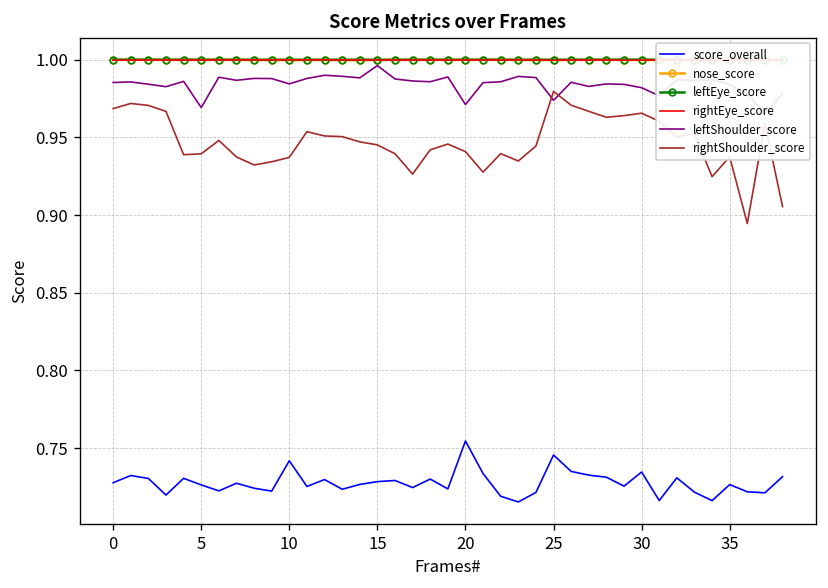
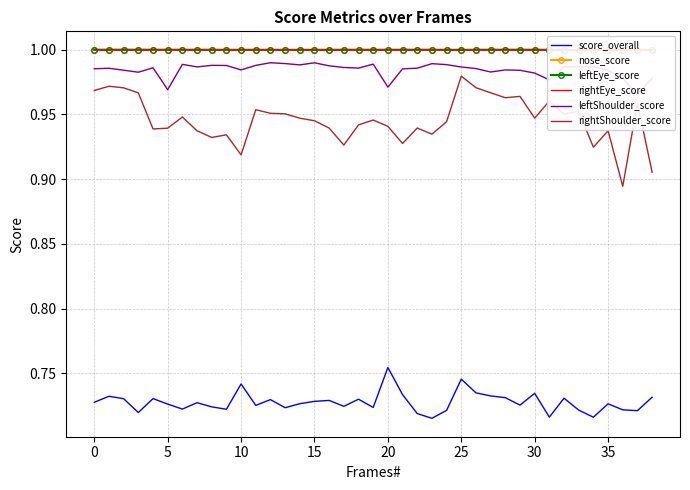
  {
    "score_overall": {
      "0": 0.728,
      "5": 0.726,
      "10": 0.742,
      "15": 0.728,
      "20": 0.755,
      "25": 0.746,
      "30": 0.735,
      "35": 0.726
    },
    "rightEye_score": {
      "0": 1.000,
      "5": 1.000,
      "10": 1.000,
      "15": 1.000,
      "20": 1.000,
      "25": 1.000,
      "30": 1.000
    },
    "leftShoulder_score": {
      "0": 0.985,
      "5": 0.969,
      "10": 0.984,
-     "15": 0.996,
+     "15": 0.990,
      "20": 0.971,
-     "25": 0.974,
+     "25": 0.987,
      "30": 0.982
    },
    "rightShoulder_score": {
      "0": 0.969,
      "5": 0.939,
-     "10": 0.937,
+     "10": 0.919,
      "15": 0.945,
      "20": 0.941,
      "25": 0.980,
-     "30": 0.966,
+     "30": 0.947,
      "35": 0.937
    }
  }
